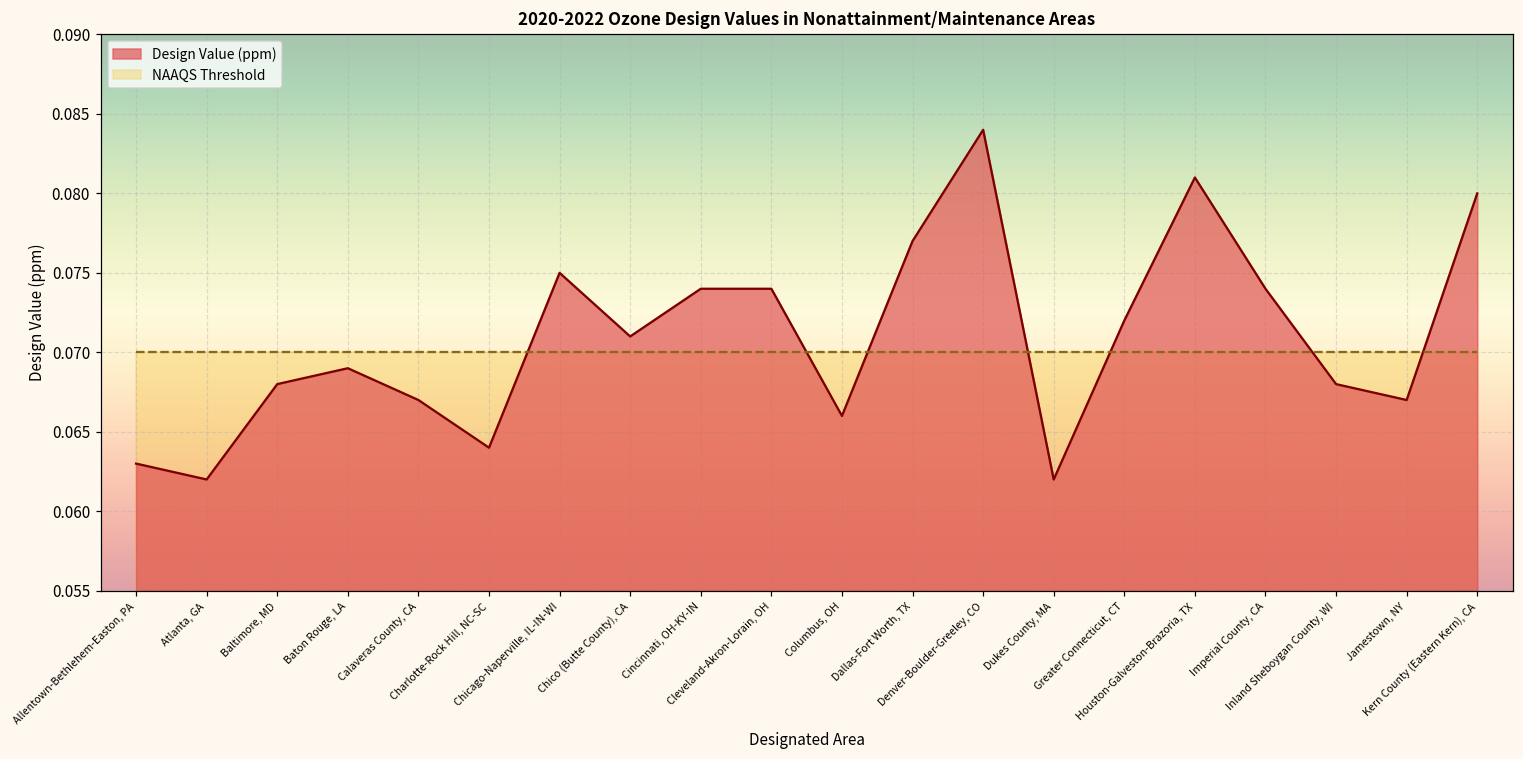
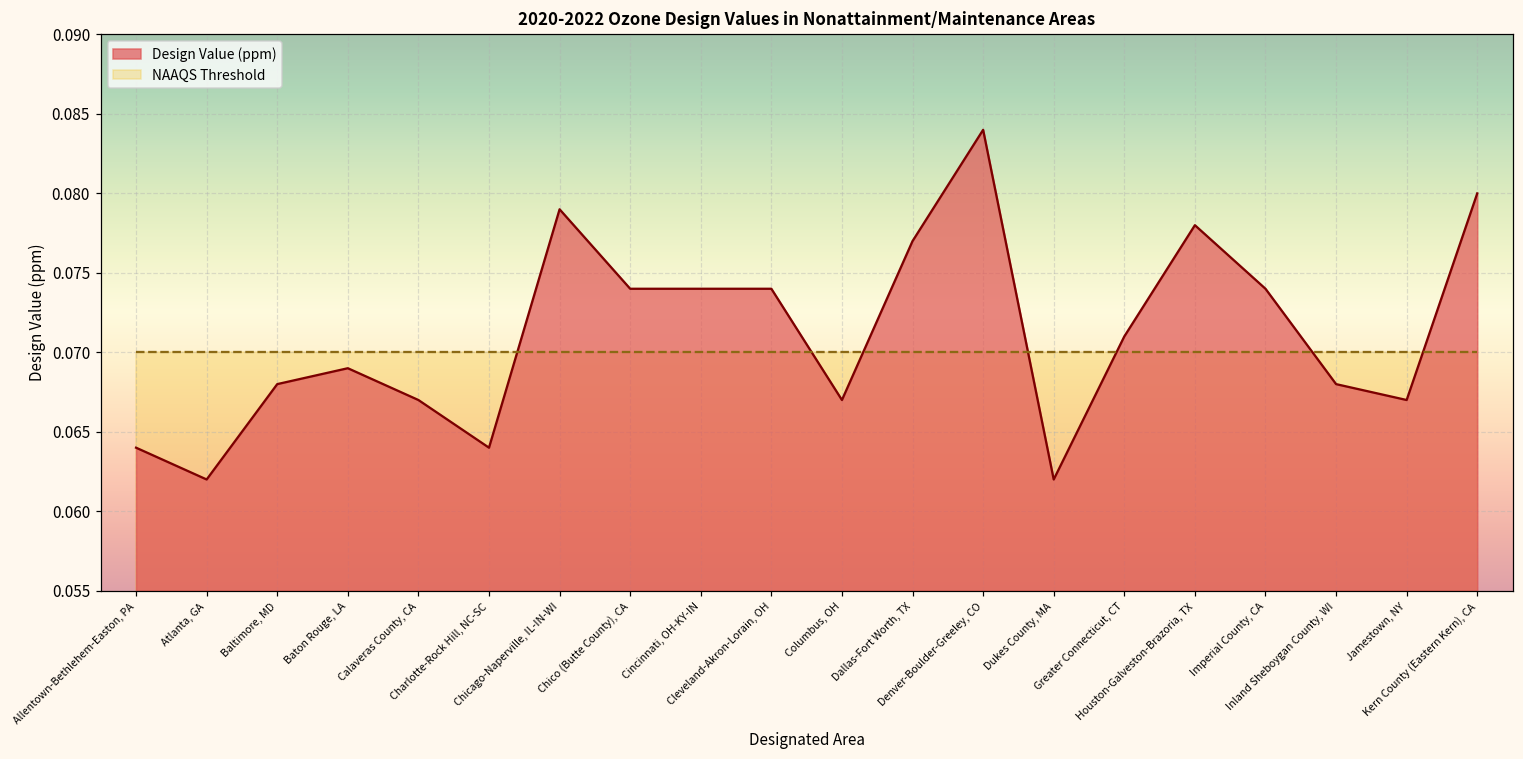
  {
    "Design Value (ppm)": {
-     "Allentown-Bethlehem-Easton, PA": 0.063,
+     "Allentown-Bethlehem-Easton, PA": 0.064,
      "Atlanta, GA": 0.062,
      "Baltimore, MD": 0.068,
      "Baton Rouge, LA": 0.069,
      "Calaveras County, CA": 0.067,
      "Charlotte-Rock Hill, NC-SC": 0.064,
-     "Chicago-Naperville, IL-IN-WI": 0.075,
-     "Chico (Butte County), CA": 0.071,
+     "Chicago-Naperville, IL-IN-WI": 0.079,
+     "Chico (Butte County), CA": 0.074,
      "Cincinnati, OH-KY-IN": 0.074,
      "Cleveland-Akron-Lorain, OH": 0.074,
-     "Columbus, OH": 0.066,
+     "Columbus, OH": 0.067,
      "Dallas-Fort Worth, TX": 0.077,
      "Denver-Boulder-Greeley, CO": 0.084,
      "Dukes County, MA": 0.062,
-     "Greater Connecticut, CT": 0.072,
-     "Houston-Galveston-Brazoria, TX": 0.081,
+     "Greater Connecticut, CT": 0.071,
+     "Houston-Galveston-Brazoria, TX": 0.078,
      "Imperial County, CA": 0.074,
      "Inland Sheboygan County, WI": 0.068,
      "Jamestown, NY": 0.067,
      "Kern County (Eastern Kern), CA": 0.080
    },
    "NAAQS Threshold": {
      "Allentown-Bethlehem-Easton, PA": 0.070,
      "Atlanta, GA": 0.070,
      "Baltimore, MD": 0.070,
      "Baton Rouge, LA": 0.070,
      "Calaveras County, CA": 0.070,
      "Charlotte-Rock Hill, NC-SC": 0.070,
      "Chicago-Naperville, IL-IN-WI": 0.070,
      "Chico (Butte County), CA": 0.070,
      "Cincinnati, OH-KY-IN": 0.070,
      "Cleveland-Akron-Lorain, OH": 0.070,
      "Columbus, OH": 0.070,
      "Dallas-Fort Worth, TX": 0.070,
      "Denver-Boulder-Greeley, CO": 0.070,
      "Dukes County, MA": 0.070,
      "Greater Connecticut, CT": 0.070,
      "Houston-Galveston-Brazoria, TX": 0.070,
      "Imperial County, CA": 0.070,
      "Inland Sheboygan County, WI": 0.070,
      "Jamestown, NY": 0.070,
      "Kern County (Eastern Kern), CA": 0.070
    }
  }
